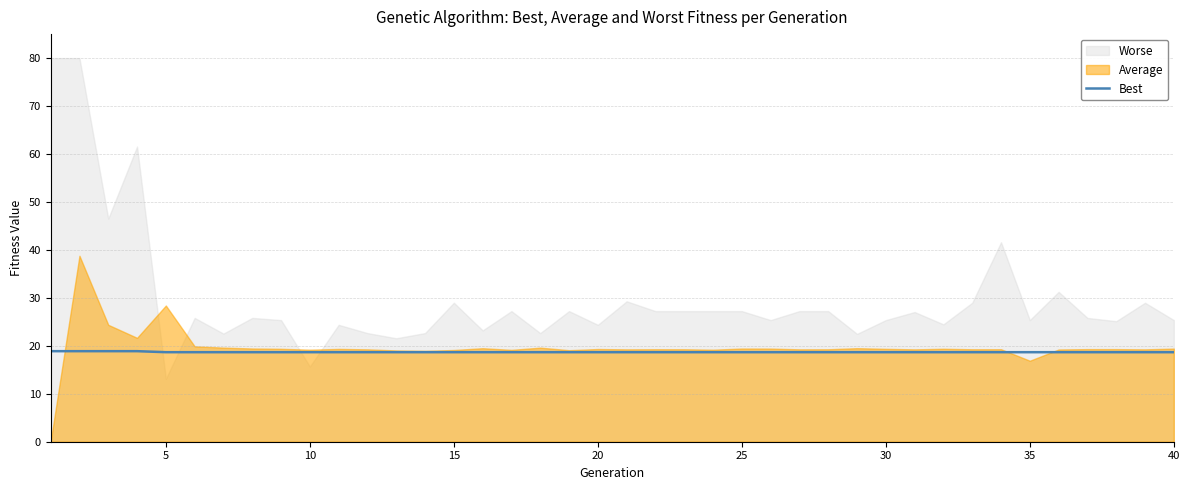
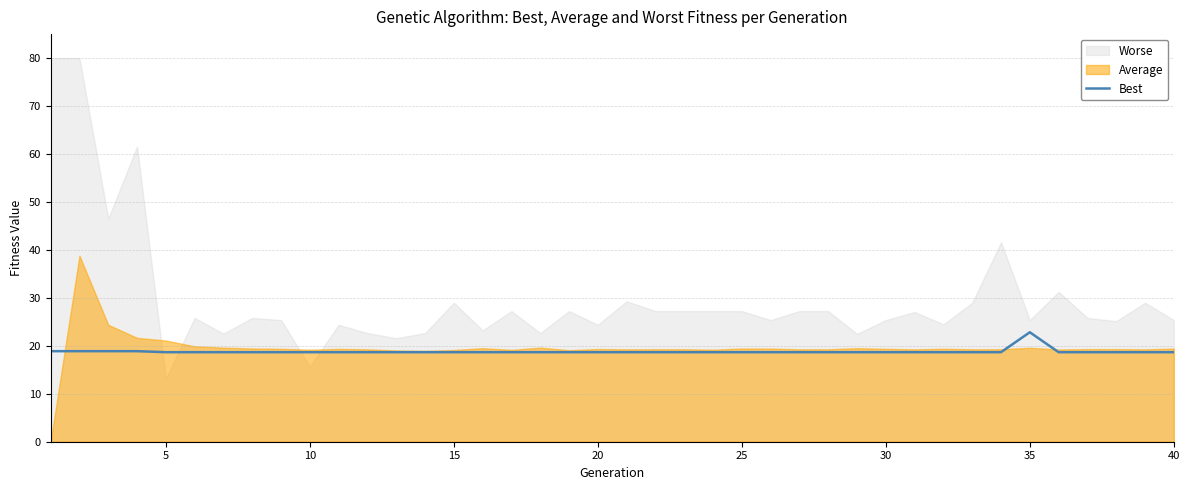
  {
    "Best": {
      "5": 19,
      "20": 19,
      "25": 19,
      "30": 19,
-     "35": 19,
+     "35": 23,
      "40": 19
    },
    "Worse": {
      "5": 13,
      "10": 16,
      "15": 29,
      "20": 24,
      "25": 27,
      "30": 25,
      "35": 25,
      "40": 25
    },
    "Average": {
-     "5": 28,
+     "5": 21,
      "20": 19,
      "25": 19,
      "30": 19,
-     "35": 17,
+     "35": 20,
      "40": 19
    }
  }
